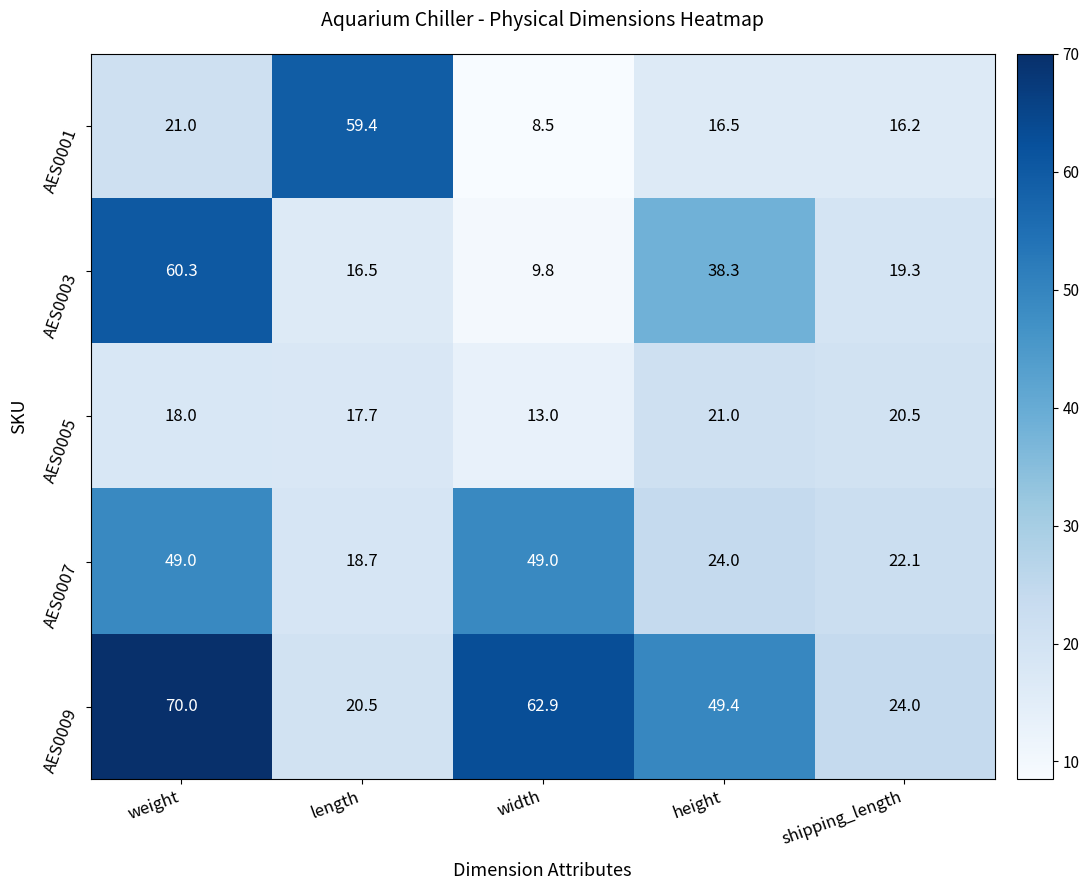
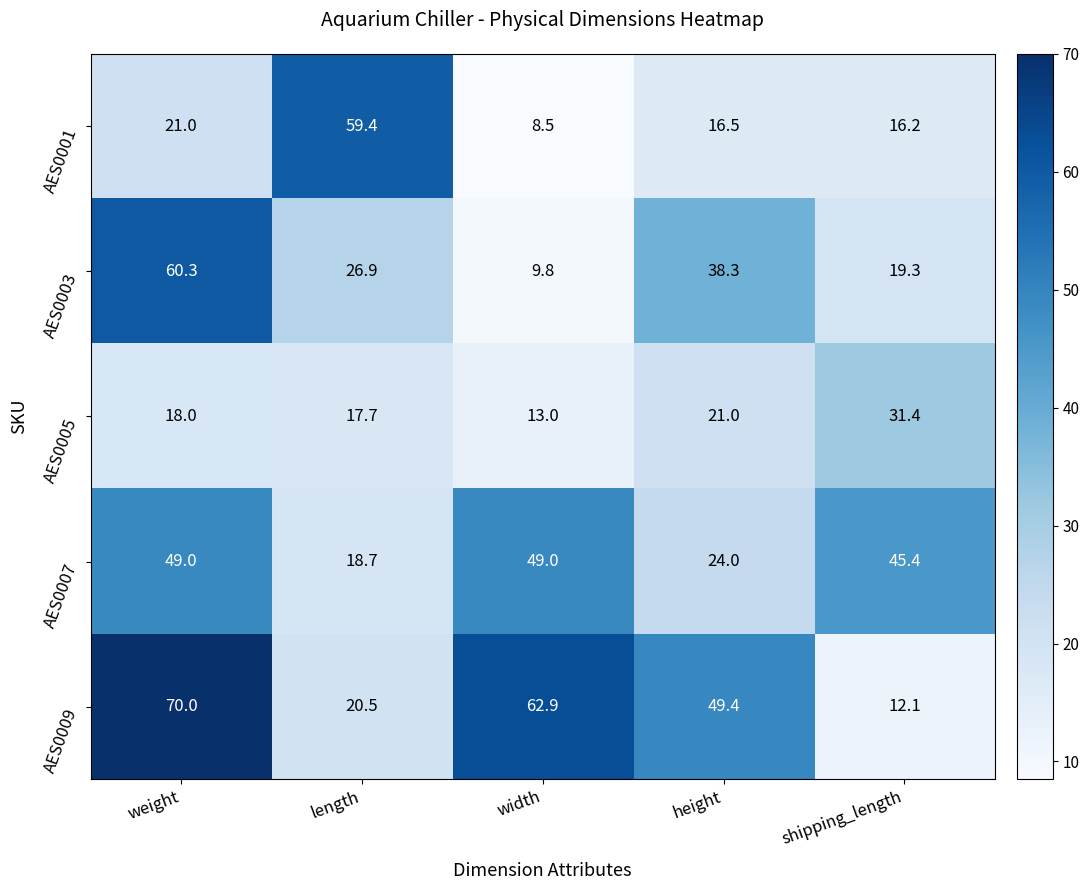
  {
    "AES0001": {
      "weight": 21.0,
      "length": 59.4,
      "width": 8.5,
      "height": 16.5,
      "shipping_length": 16.2
    },
    "AES0003": {
      "weight": 60.3,
-     "length": 16.5,
+     "length": 26.9,
      "width": 9.8,
      "height": 38.3,
      "shipping_length": 19.3
    },
    "AES0005": {
      "weight": 18.0,
      "length": 17.7,
      "width": 13.0,
      "height": 21.0,
-     "shipping_length": 20.5
+     "shipping_length": 31.4
    },
    "AES0007": {
      "weight": 49.0,
      "length": 18.7,
      "width": 49.0,
      "height": 24.0,
-     "shipping_length": 22.1
+     "shipping_length": 45.4
    },
    "AES0009": {
      "weight": 70.0,
      "length": 20.5,
      "width": 62.9,
      "height": 49.4,
-     "shipping_length": 24.0
+     "shipping_length": 12.1
    }
  }
